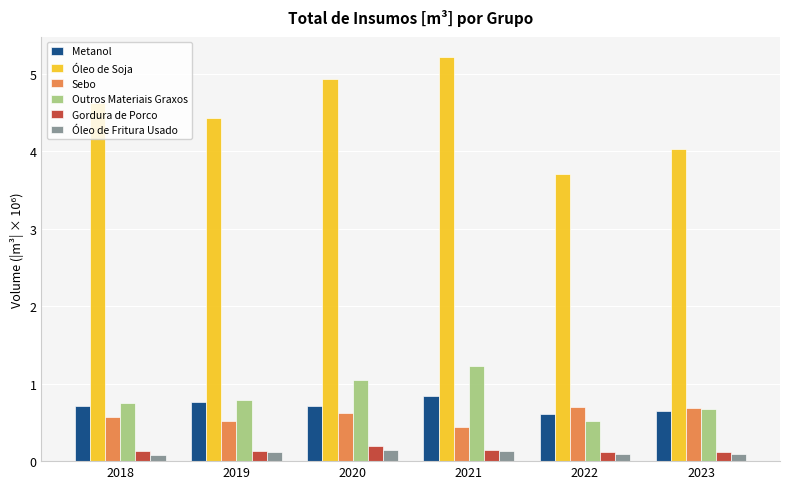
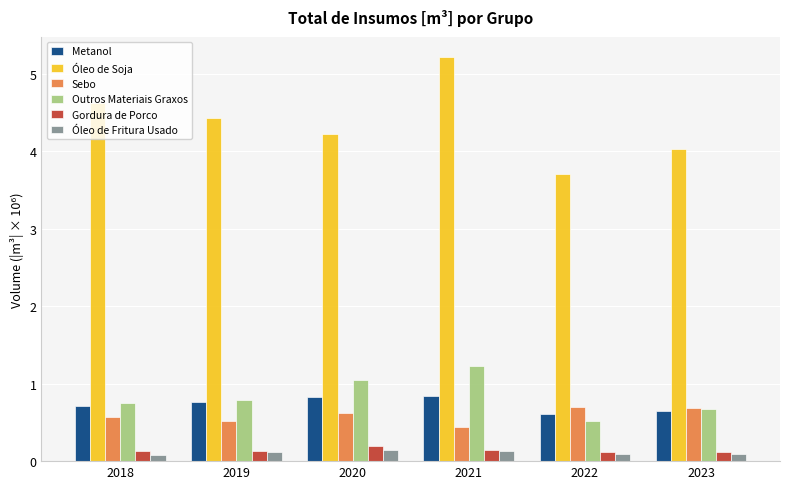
  {
    "Metanol": {
      "2018": 0.7,
      "2019": 0.8,
-     "2020": 0.7,
+     "2020": 0.8,
      "2021": 0.8,
      "2022": 0.6,
      "2023": 0.7
    },
    "Óleo de Soja": {
      "2019": 4.4,
-     "2020": 4.9,
+     "2020": 4.2,
      "2021": 5.2,
      "2022": 3.7,
      "2023": 4.0
    },
    "Sebo": {
      "2018": 0.6,
      "2019": 0.5,
      "2020": 0.6,
      "2021": 0.4,
      "2022": 0.7,
      "2023": 0.7
    },
    "Outros Materiais Graxos": {
      "2018": 0.7,
      "2019": 0.8,
      "2020": 1.0,
      "2021": 1.2,
      "2022": 0.5,
      "2023": 0.7
    },
    "Gordura de Porco": {
      "2018": 0.1,
      "2019": 0.1,
      "2020": 0.2,
      "2021": 0.1,
      "2022": 0.1,
      "2023": 0.1
    },
    "Óleo de Fritura Usado": {
      "2018": 0.1,
      "2019": 0.1,
      "2020": 0.1,
      "2021": 0.1,
      "2022": 0.1,
      "2023": 0.1
    }
  }
